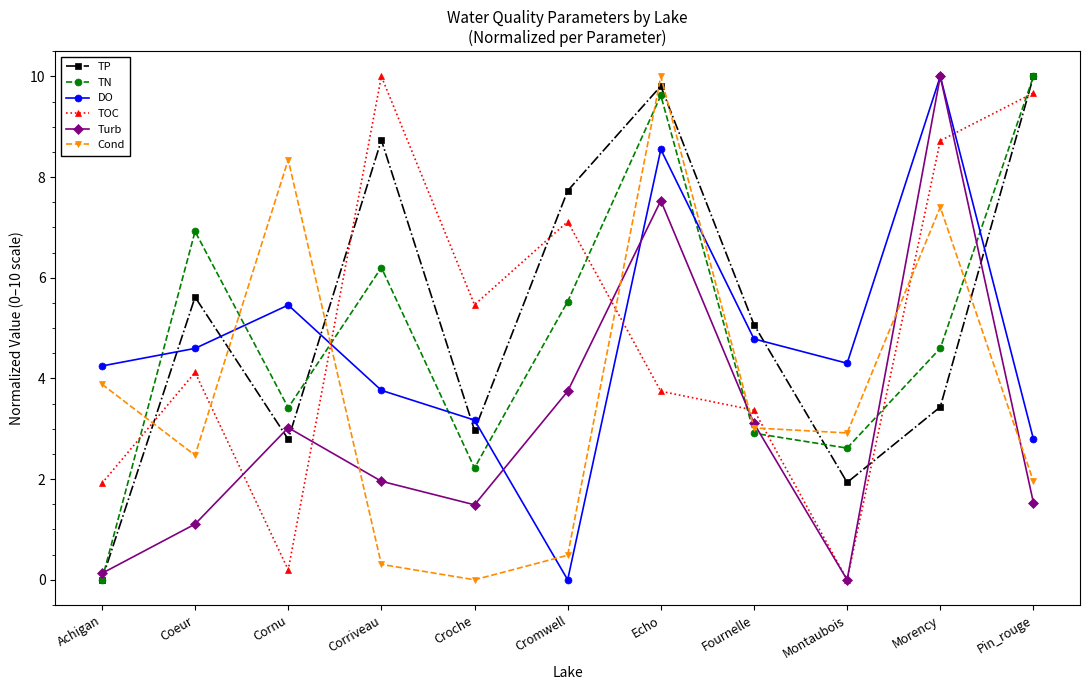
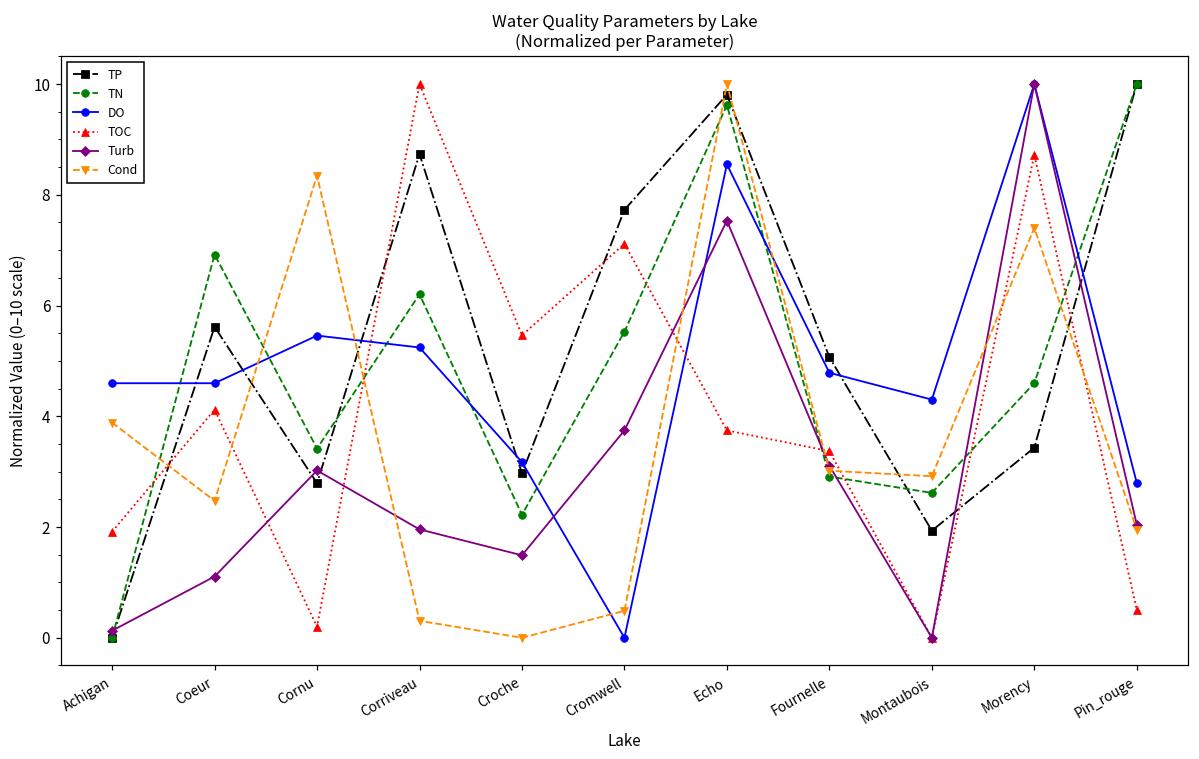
  {
    "TP": {
      "Coeur": 5.6,
      "Cornu": 2.8,
      "Corriveau": 8.7,
      "Croche": 3.0,
      "Cromwell": 7.7,
      "Echo": 9.8,
      "Fournelle": 5.1,
      "Montaubois": 1.9,
      "Morency": 3.4
    },
    "TN": {
      "Coeur": 6.9,
      "Cornu": 3.4,
      "Corriveau": 6.2,
      "Croche": 2.2,
      "Cromwell": 5.5,
      "Echo": 9.6,
      "Fournelle": 2.9,
      "Montaubois": 2.6,
      "Morency": 4.6
    },
    "DO": {
-     "Achigan": 4.2,
+     "Achigan": 4.6,
      "Coeur": 4.6,
      "Cornu": 5.5,
-     "Corriveau": 3.8,
+     "Corriveau": 5.2,
      "Croche": 3.2,
      "Cromwell": 0.0,
      "Echo": 8.5,
      "Fournelle": 4.8,
      "Montaubois": 4.3,
      "Pin_rouge": 2.8
    },
    "TOC": {
      "Achigan": 1.9,
      "Coeur": 4.1,
      "Cornu": 0.2,
      "Corriveau": 10.0,
      "Croche": 5.5,
      "Cromwell": 7.1,
      "Echo": 3.7,
      "Fournelle": 3.4,
      "Morency": 8.7,
-     "Pin_rouge": 9.7
+     "Pin_rouge": 0.5
    },
    "Turb": {
      "Achigan": 0.1,
      "Coeur": 1.1,
      "Cornu": 3.0,
      "Corriveau": 2.0,
      "Croche": 1.5,
      "Cromwell": 3.7,
      "Echo": 7.5,
      "Fournelle": 3.1,
-     "Pin_rouge": 1.5
+     "Pin_rouge": 2.0
    },
    "Cond": {
      "Achigan": 3.9,
      "Coeur": 2.5,
      "Cornu": 8.3,
      "Corriveau": 0.3,
      "Croche": 0.0,
      "Cromwell": 0.5,
      "Echo": 10.0,
      "Fournelle": 3.0,
      "Montaubois": 2.9,
      "Morency": 7.4,
      "Pin_rouge": 2.0
    }
  }
